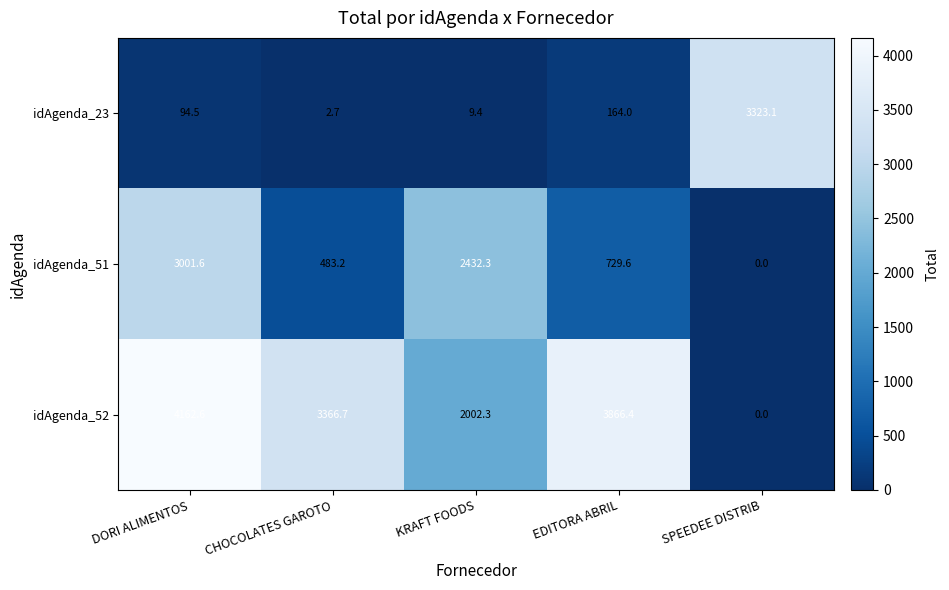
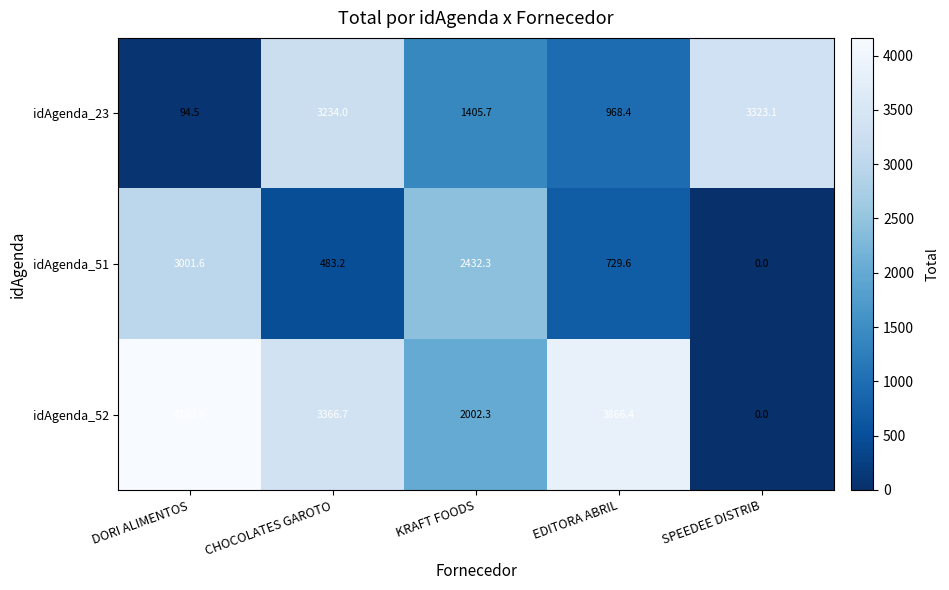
  {
    "idAgenda_23": {
      "DORI ALIMENTOS": 94.5,
-     "CHOCOLATES GAROTO": 2.7,
-     "KRAFT FOODS": 9.4,
-     "EDITORA ABRIL": 164.0,
+     "CHOCOLATES GAROTO": 3234.0,
+     "KRAFT FOODS": 1405.7,
+     "EDITORA ABRIL": 968.4,
      "SPEEDEE DISTRIB": 3323.1
    },
    "idAgenda_51": {
      "DORI ALIMENTOS": 3001.6,
      "CHOCOLATES GAROTO": 483.2,
      "KRAFT FOODS": 2432.3,
      "EDITORA ABRIL": 729.6,
      "SPEEDEE DISTRIB": 0.0
    },
    "idAgenda_52": {
      "KRAFT FOODS": 2002.3,
      "SPEEDEE DISTRIB": 0.0
    }
  }
